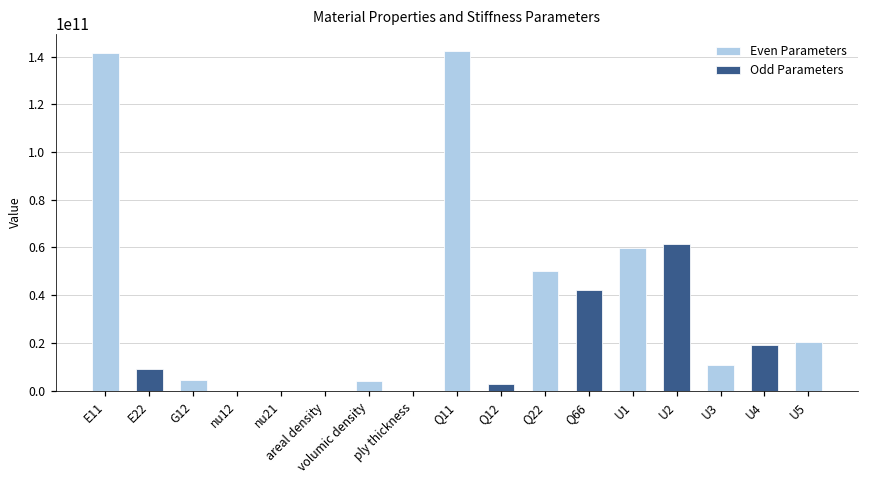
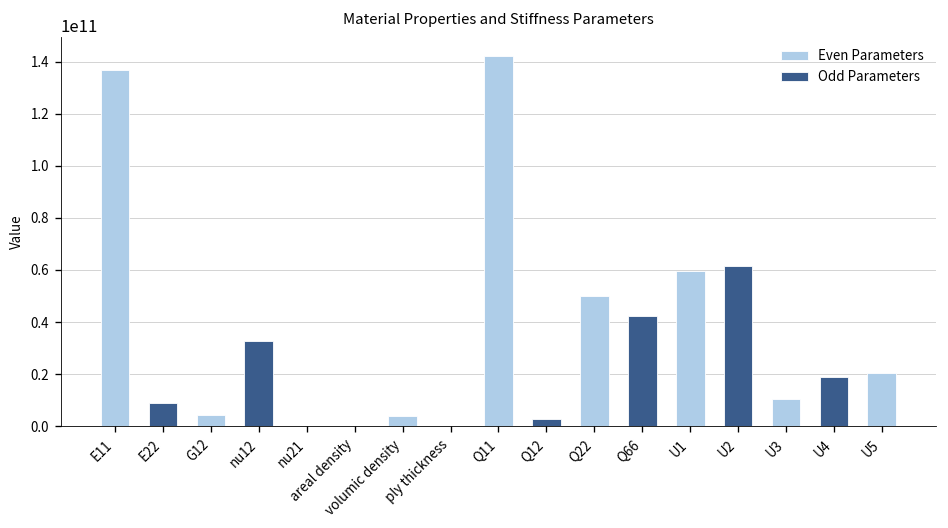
  {
-   "E11": 141000000000,
+   "E11": 137000000000,
    "E22": 9000000000,
    "G12": 4000000000,
-   "nu12": 0,
+   "nu12": 33000000000,
    "volumic density": 4000000000,
    "Q11": 142000000000,
    "Q12": 3000000000,
    "Q22": 50000000000,
    "Q66": 42000000000,
    "U1": 60000000000,
    "U2": 62000000000,
    "U3": 11000000000,
    "U4": 19000000000,
    "U5": 20000000000
  }
